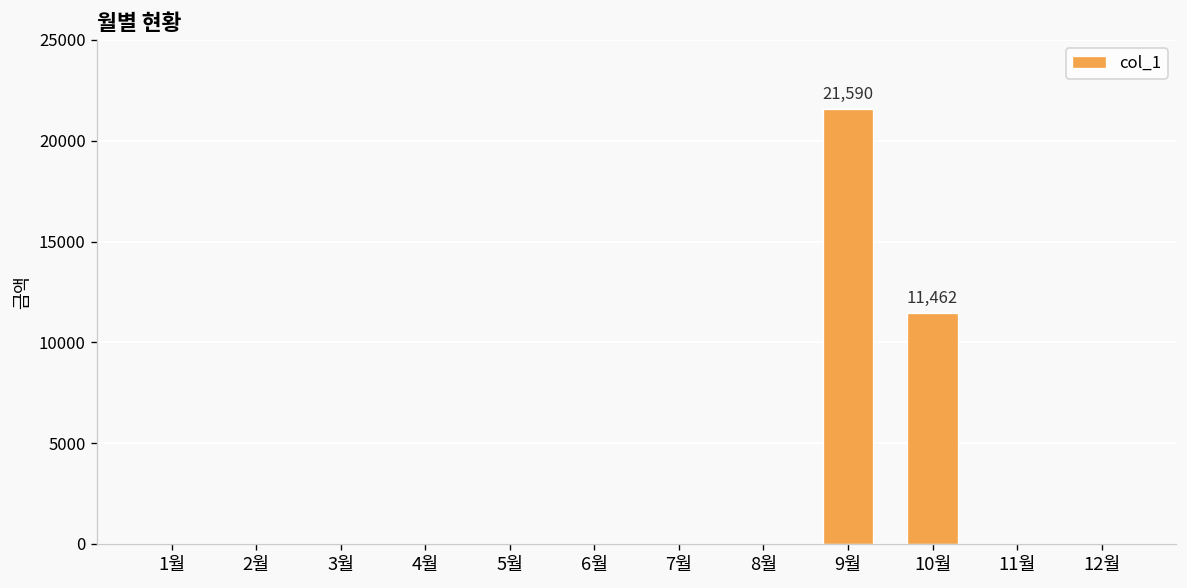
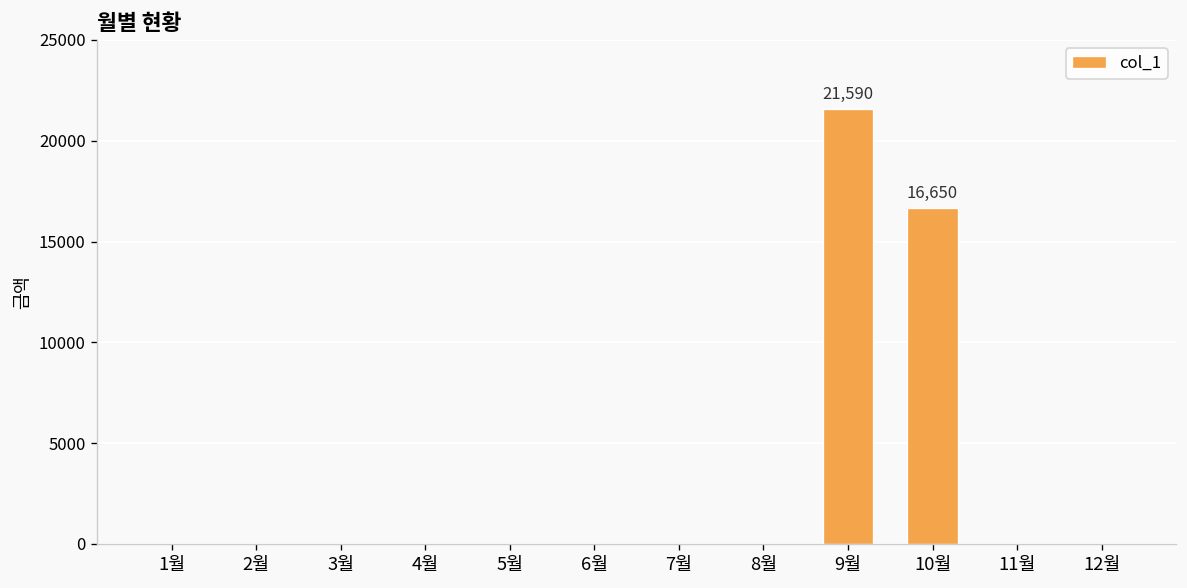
  {
    "9월": "21,590",
-   "10월": "11,462"
+   "10월": "16,650"
  }
